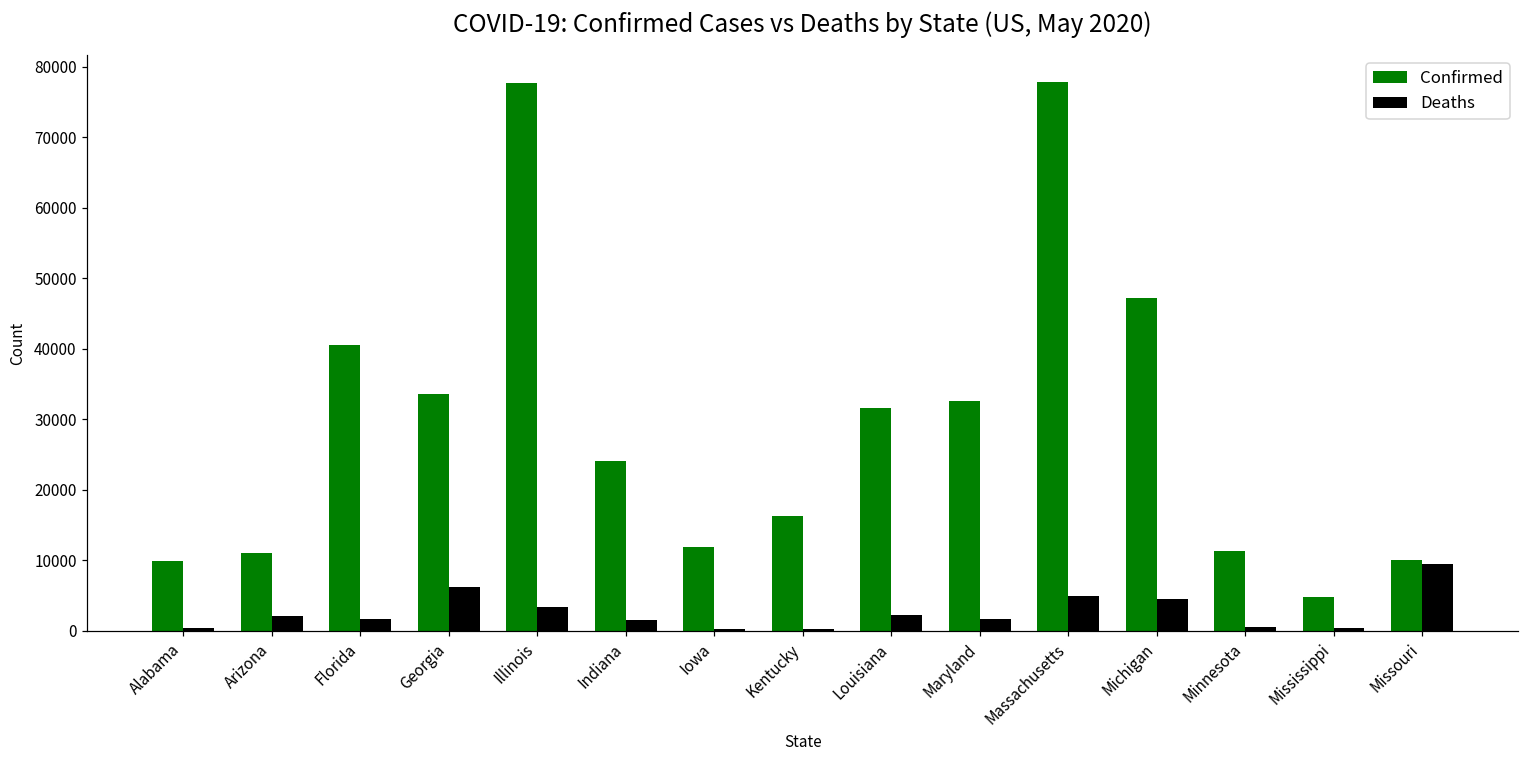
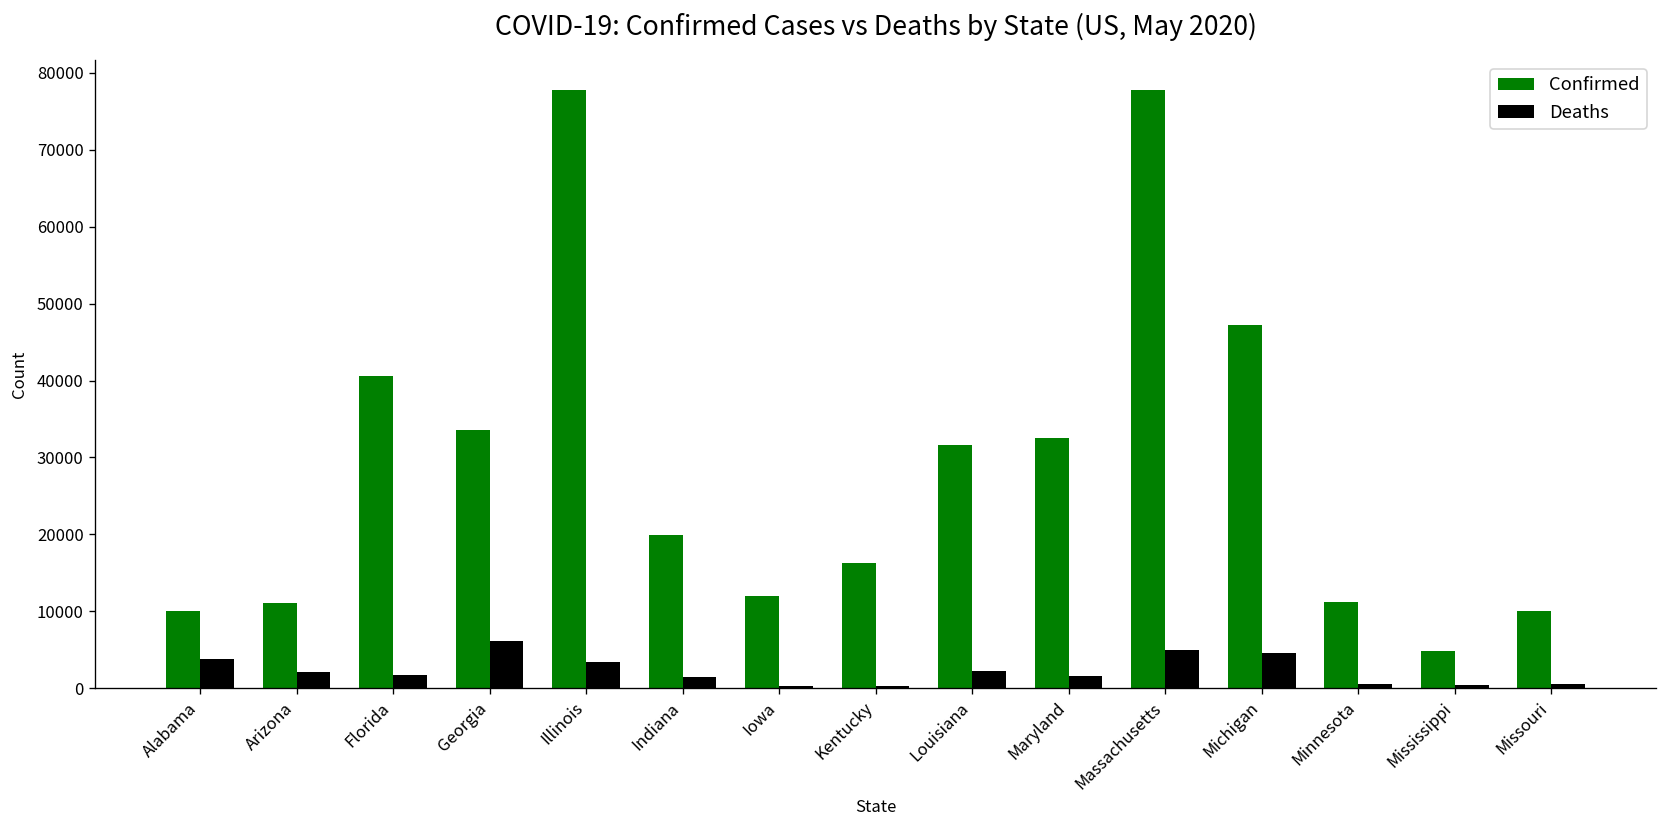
  {
    "Confirmed": {
      "Alabama": 10000,
      "Arizona": 11000,
      "Florida": 41000,
      "Georgia": 34000,
      "Illinois": 78000,
-     "Indiana": 24000,
+     "Indiana": 20000,
      "Iowa": 12000,
      "Kentucky": 16000,
      "Louisiana": 32000,
      "Maryland": 33000,
      "Massachusetts": 78000,
      "Michigan": 47000,
      "Minnesota": 11000,
      "Mississippi": 5000,
      "Missouri": 10000
    },
    "Deaths": {
-     "Alabama": 0,
+     "Alabama": 4000,
      "Arizona": 2000,
      "Florida": 2000,
      "Georgia": 6000,
      "Illinois": 3000,
      "Indiana": 2000,
      "Louisiana": 2000,
      "Maryland": 2000,
      "Massachusetts": 5000,
      "Michigan": 5000,
      "Minnesota": 1000,
      "Mississippi": 0,
-     "Missouri": 9000
+     "Missouri": 1000
    }
  }
